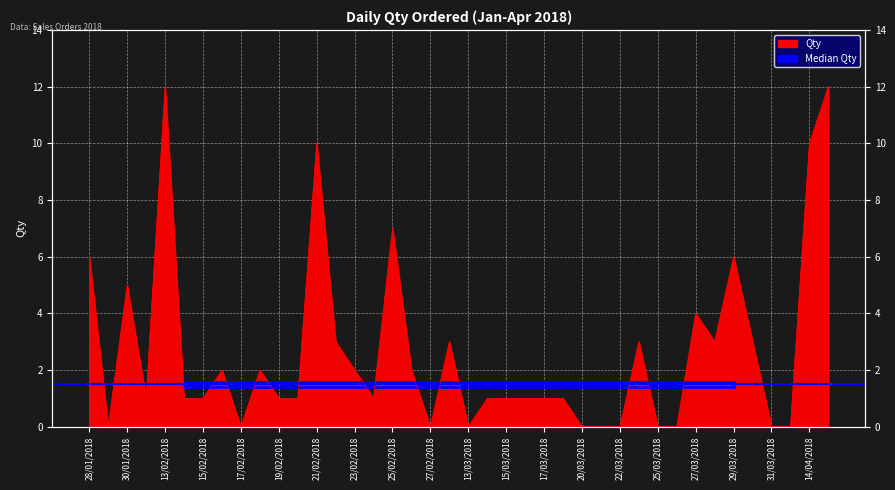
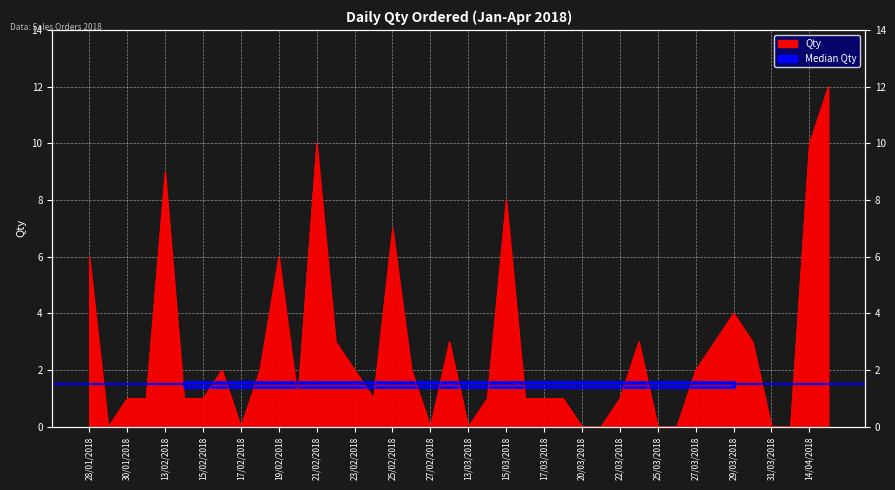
  {
    "28/01/2018": 6,
-   "30/01/2018": 5,
-   "13/02/2018": 12,
+   "30/01/2018": 1,
+   "13/02/2018": 9,
    "15/02/2018": 1,
    "17/02/2018": 0,
-   "19/02/2018": 1,
+   "19/02/2018": 6,
    "21/02/2018": 10,
    "23/02/2018": 2,
    "25/02/2018": 7,
    "27/02/2018": 0,
    "13/03/2018": 0,
-   "15/03/2018": 1,
+   "15/03/2018": 8,
    "17/03/2018": 1,
    "20/03/2018": 0,
-   "22/03/2018": 0,
+   "22/03/2018": 1,
    "25/03/2018": 0,
-   "27/03/2018": 4,
-   "29/03/2018": 6,
+   "27/03/2018": 2,
+   "29/03/2018": 4,
    "31/03/2018": 0,
    "14/04/2018": 10
  }
